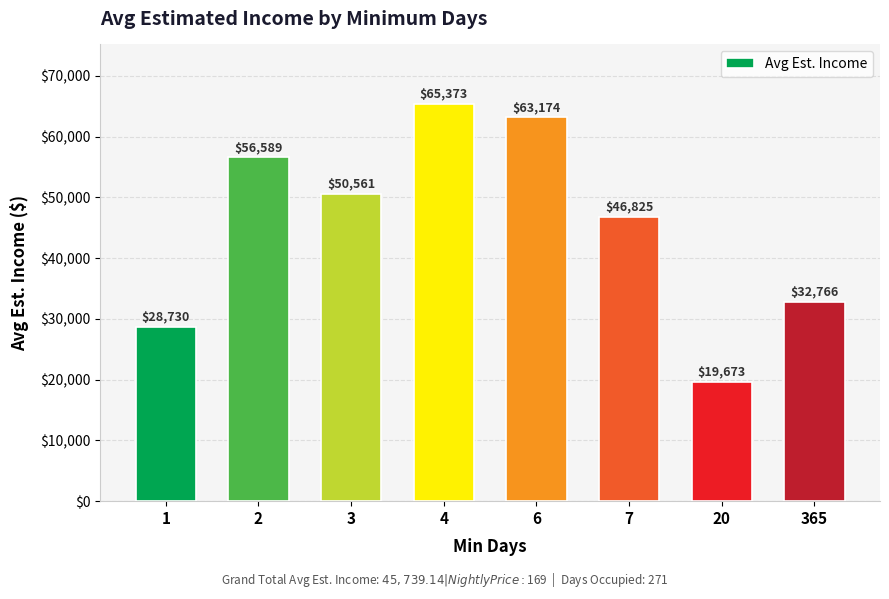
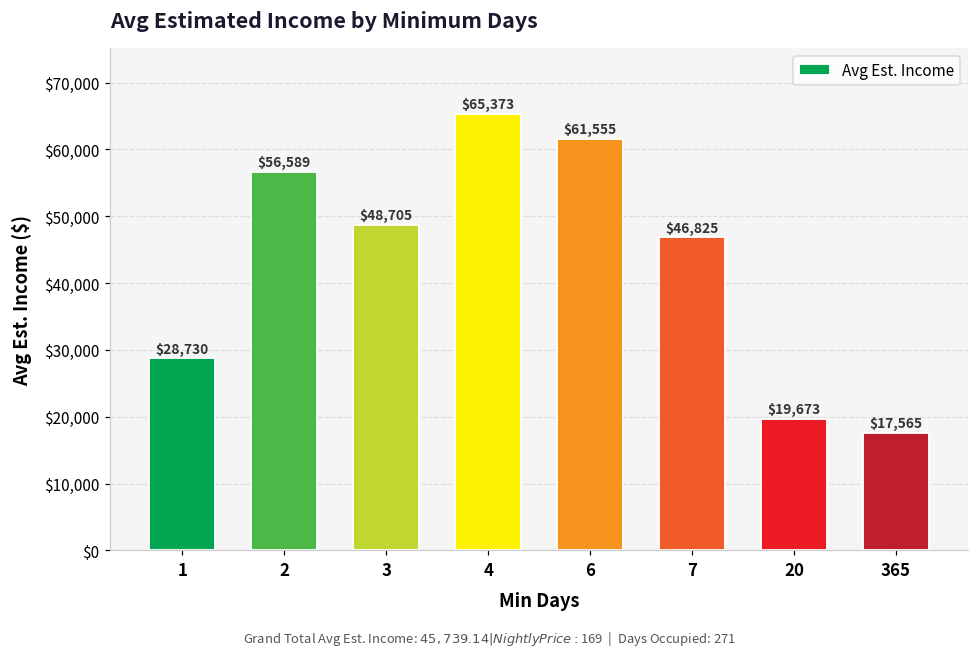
  {
    "1": "$28,730",
    "2": "$56,589",
-   "3": "$50,561",
+   "3": "$48,705",
    "4": "$65,373",
-   "6": "$63,174",
+   "6": "$61,555",
    "7": "$46,825",
    "20": "$19,673",
-   "365": "$32,766"
+   "365": "$17,565"
  }
